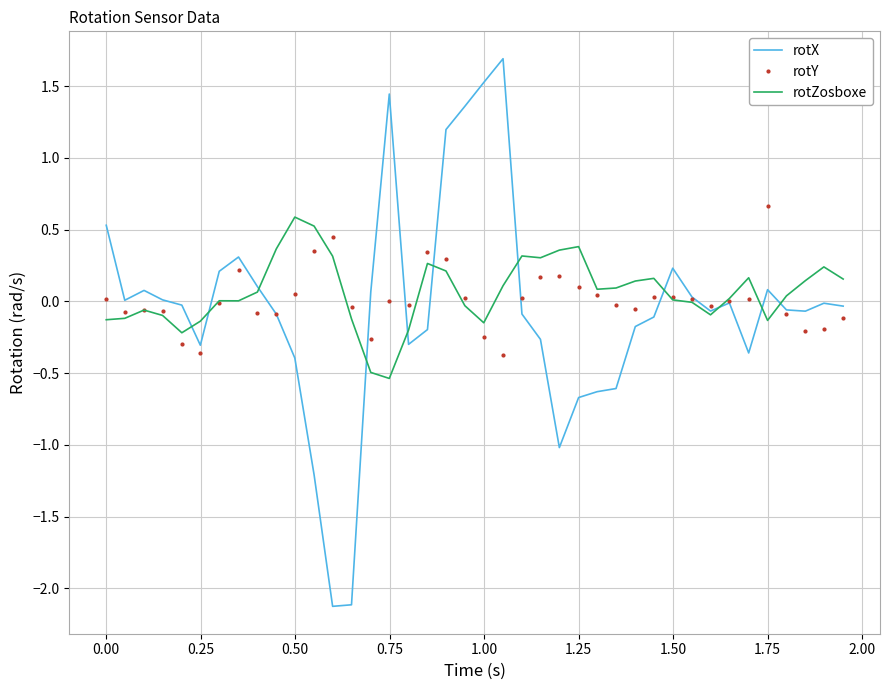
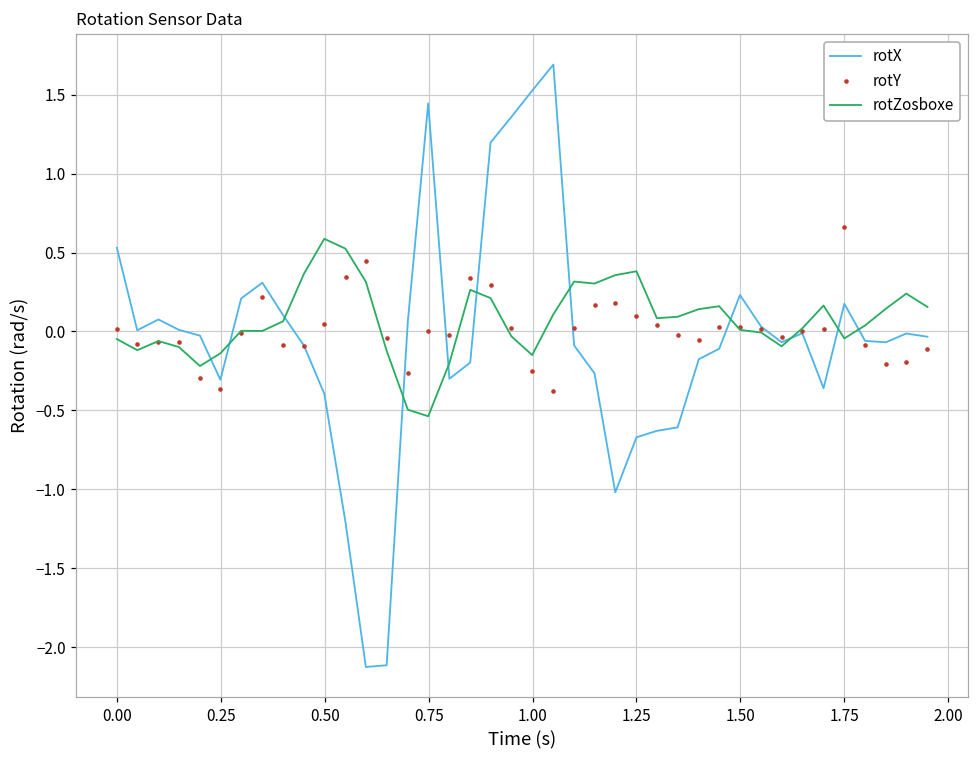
  {
    "rotX": {
      "0.00": 0.53,
      "1.25": -0.67,
-     "1.75": 0.08
+     "1.75": 0.18
    },
    "rotY": {
      "0.00": 0.02,
      "1.25": 0.10,
      "1.75": 0.66
    },
    "rotZosboxe": {
-     "0.00": -0.13,
+     "0.00": -0.05,
      "1.25": 0.38,
-     "1.75": -0.13
+     "1.75": -0.04
    }
  }
